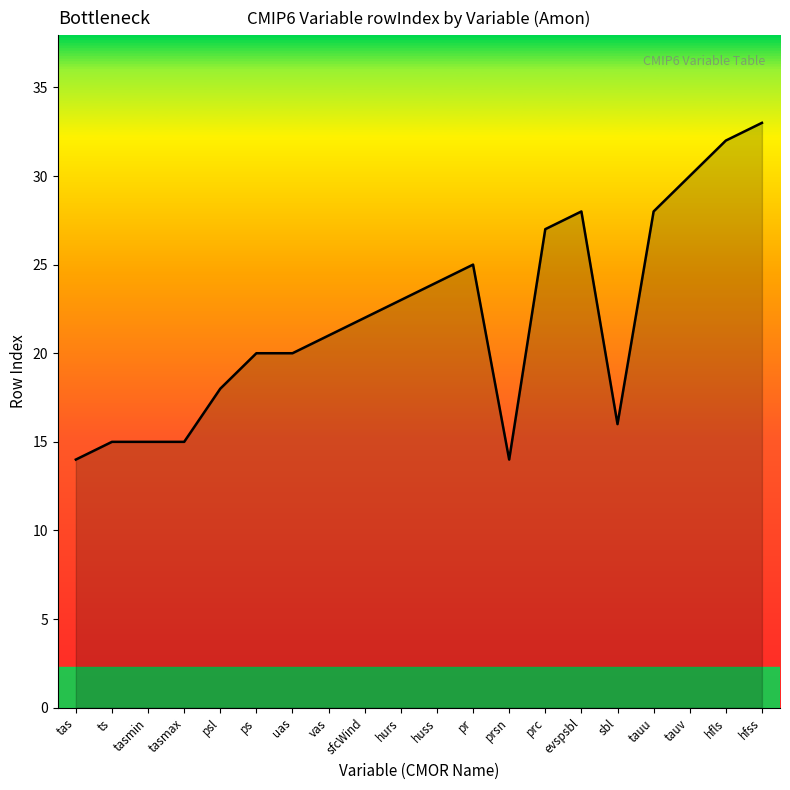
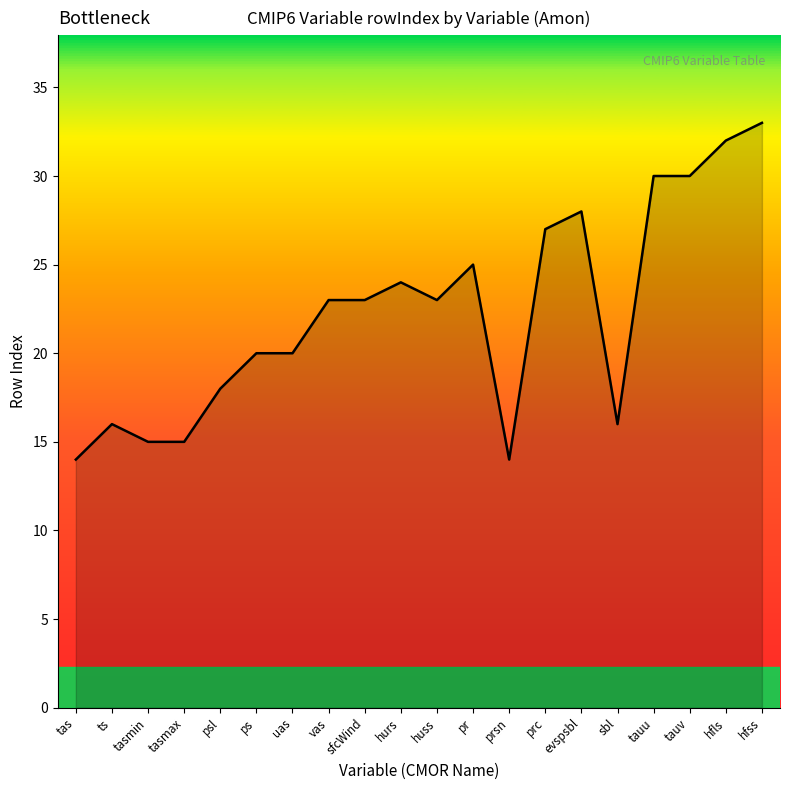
  {
    "tas": 14,
-   "ts": 15,
+   "ts": 16,
    "tasmin": 15,
    "tasmax": 15,
    "psl": 18,
    "ps": 20,
    "uas": 20,
-   "vas": 21,
-   "sfcWind": 22,
-   "hurs": 23,
-   "huss": 24,
+   "vas": 23,
+   "sfcWind": 23,
+   "hurs": 24,
+   "huss": 23,
    "pr": 25,
    "prsn": 14,
    "prc": 27,
    "evspsbl": 28,
    "sbl": 16,
-   "tauu": 28,
+   "tauu": 30,
    "tauv": 30,
    "hfls": 32,
    "hfss": 33
  }
